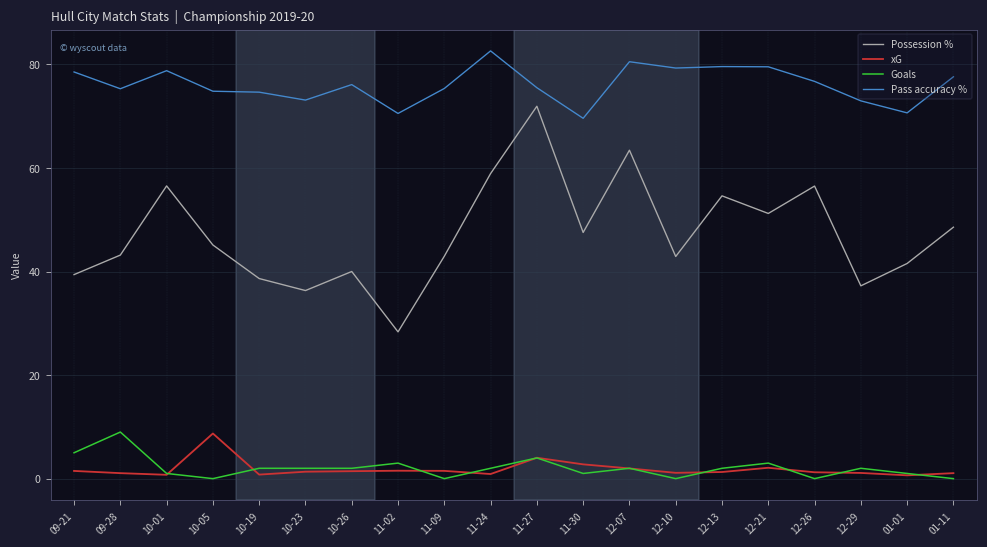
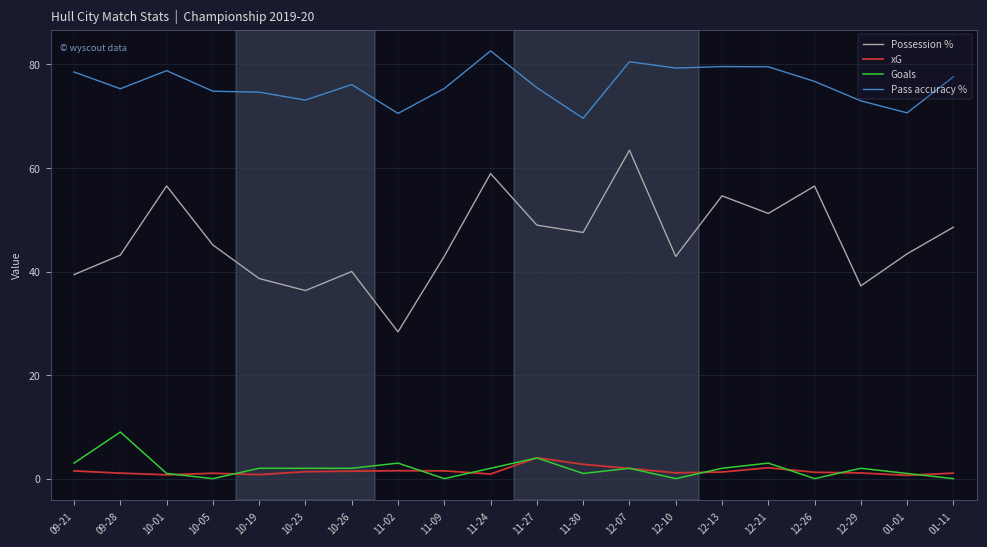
  {
    "Possession %": {
      "09-21": 39,
      "09-28": 43,
      "10-01": 57,
      "10-05": 45,
      "10-19": 39,
      "10-23": 36,
      "10-26": 40,
      "11-02": 28,
      "11-09": 43,
      "11-24": 59,
-     "11-27": 72,
+     "11-27": 49,
      "11-30": 48,
      "12-07": 63,
      "12-10": 43,
      "12-13": 55,
      "12-21": 51,
      "12-26": 57,
      "12-29": 37,
-     "01-01": 42,
+     "01-01": 43,
      "01-11": 49
    },
    "xG": {
      "09-21": 1,
      "09-28": 1,
-     "10-05": 9,
+     "10-05": 1,
      "10-19": 1,
      "10-23": 1,
      "10-26": 1,
      "11-02": 2,
      "11-09": 2,
      "11-24": 1,
      "11-30": 3,
      "12-10": 1,
      "12-13": 1,
      "12-21": 2,
      "12-26": 1,
      "12-29": 1,
      "01-11": 1
    },
    "Goals": {
-     "09-21": 5,
+     "09-21": 3,
      "09-28": 9,
      "10-05": 0,
      "10-19": 2,
      "10-23": 2,
      "10-26": 2,
      "11-02": 3,
      "11-09": 0,
      "11-24": 2,
      "11-30": 1,
      "12-10": 0,
      "12-13": 2,
      "12-21": 3,
      "12-26": 0,
      "12-29": 2,
      "01-11": 0
    },
    "Pass accuracy %": {
      "09-21": 79,
      "09-28": 75,
      "10-01": 79,
      "10-05": 75,
      "10-19": 75,
      "10-23": 73,
      "10-26": 76,
      "11-02": 71,
      "11-09": 75,
      "11-24": 83,
      "11-27": 76,
      "11-30": 70,
      "12-07": 81,
      "12-10": 79,
      "12-13": 80,
      "12-21": 80,
      "12-26": 77,
      "12-29": 73,
      "01-01": 71
    }
  }
